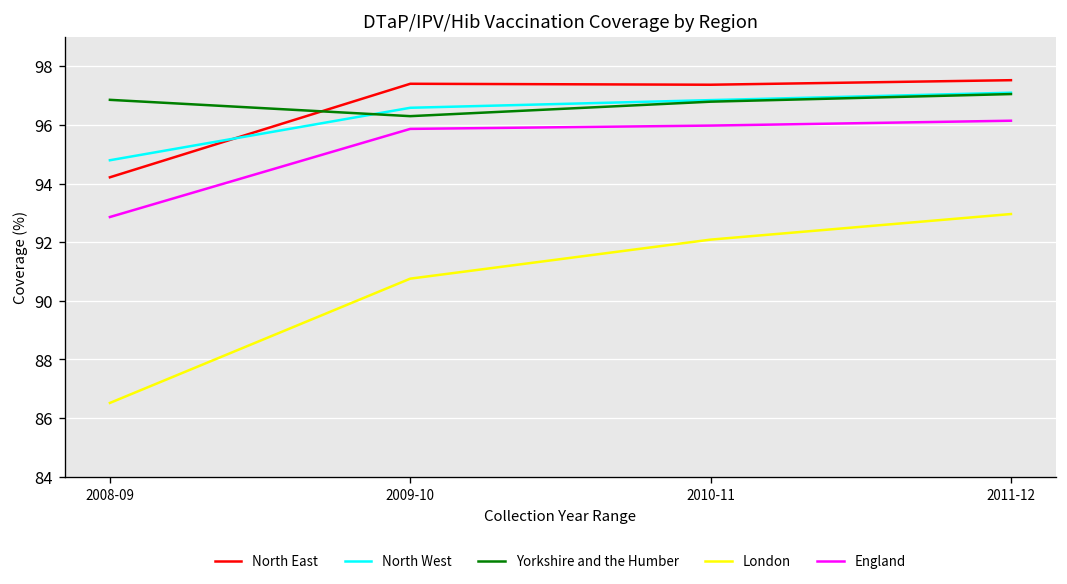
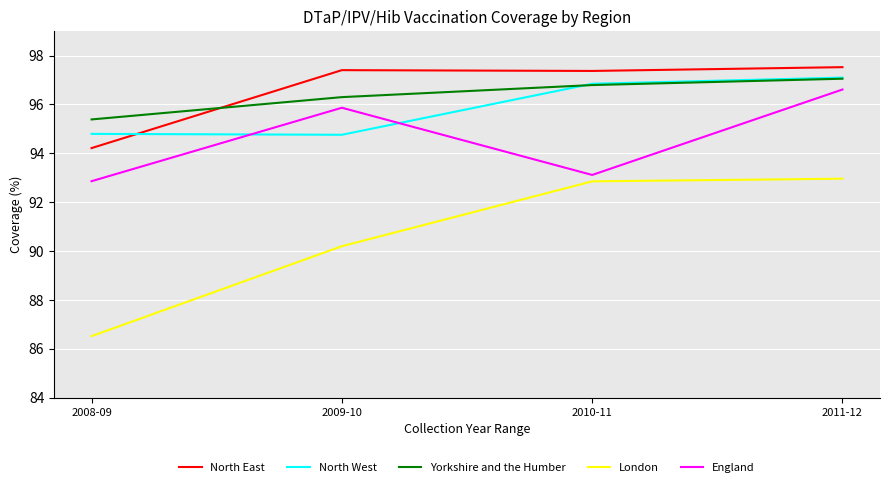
  {
    "North East": {
      "2008-09": 94.2,
      "2009-10": 97.4,
      "2010-11": 97.4,
      "2011-12": 97.5
    },
    "North West": {
      "2008-09": 94.8,
-     "2009-10": 96.6
+     "2009-10": 94.8
    },
    "Yorkshire and the Humber": {
-     "2008-09": 96.9,
+     "2008-09": 95.4,
      "2009-10": 96.3
    },
    "London": {
      "2008-09": 86.5,
-     "2009-10": 90.8,
-     "2010-11": 92.1,
+     "2009-10": 90.2,
+     "2010-11": 92.9,
      "2011-12": 93.0
    },
    "England": {
      "2008-09": 92.9,
      "2009-10": 95.9,
-     "2010-11": 96.0,
-     "2011-12": 96.1
+     "2010-11": 93.1,
+     "2011-12": 96.6
    }
  }
